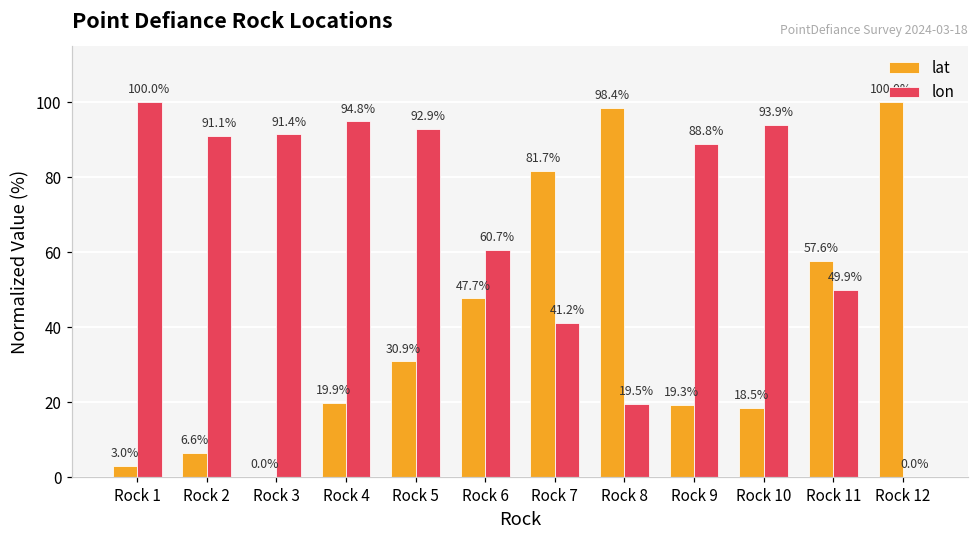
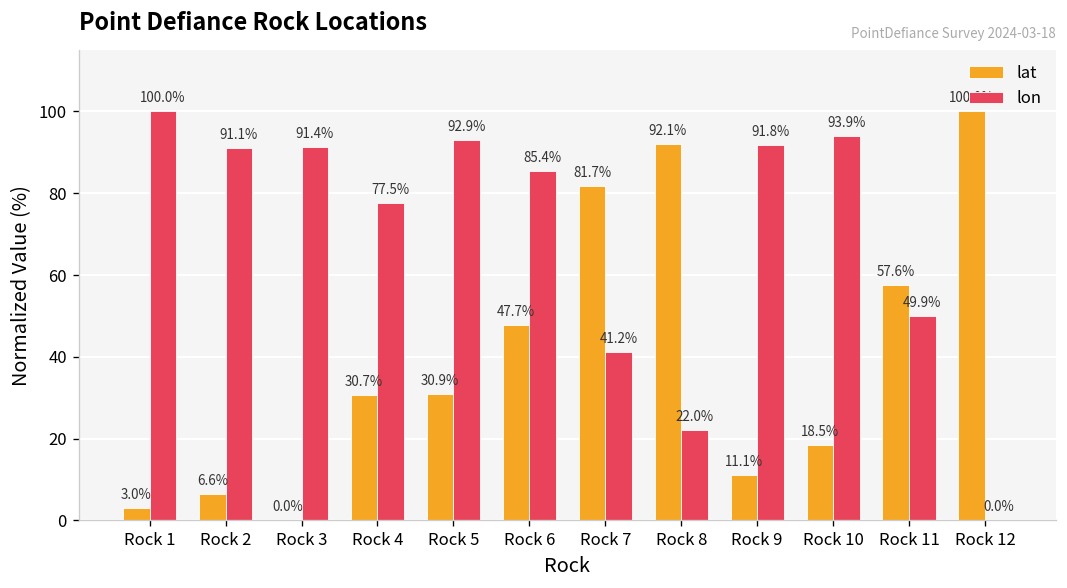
  {
    "lat": {
      "Rock 1": "3.0%",
      "Rock 2": "6.6%",
      "Rock 3": "0.0%",
-     "Rock 4": "19.9%",
+     "Rock 4": "30.7%",
      "Rock 5": "30.9%",
      "Rock 6": "47.7%",
      "Rock 7": "81.7%",
-     "Rock 8": "98.4%",
-     "Rock 9": "19.3%",
+     "Rock 8": "92.1%",
+     "Rock 9": "11.1%",
      "Rock 10": "18.5%",
      "Rock 11": "57.6%",
      "Rock 12": "100.0%"
    },
    "lon": {
      "Rock 1": "100.0%",
      "Rock 2": "91.1%",
      "Rock 3": "91.4%",
-     "Rock 4": "94.8%",
+     "Rock 4": "77.5%",
      "Rock 5": "92.9%",
-     "Rock 6": "60.7%",
+     "Rock 6": "85.4%",
      "Rock 7": "41.2%",
-     "Rock 8": "19.5%",
-     "Rock 9": "88.8%",
+     "Rock 8": "22.0%",
+     "Rock 9": "91.8%",
      "Rock 10": "93.9%",
      "Rock 11": "49.9%",
      "Rock 12": "0.0%"
    }
  }
